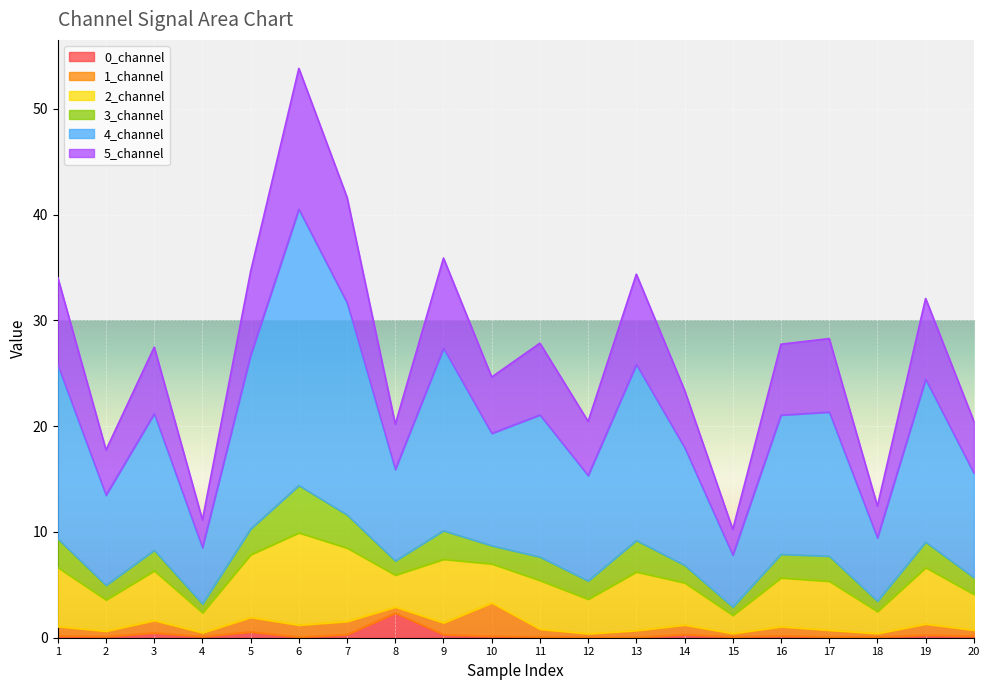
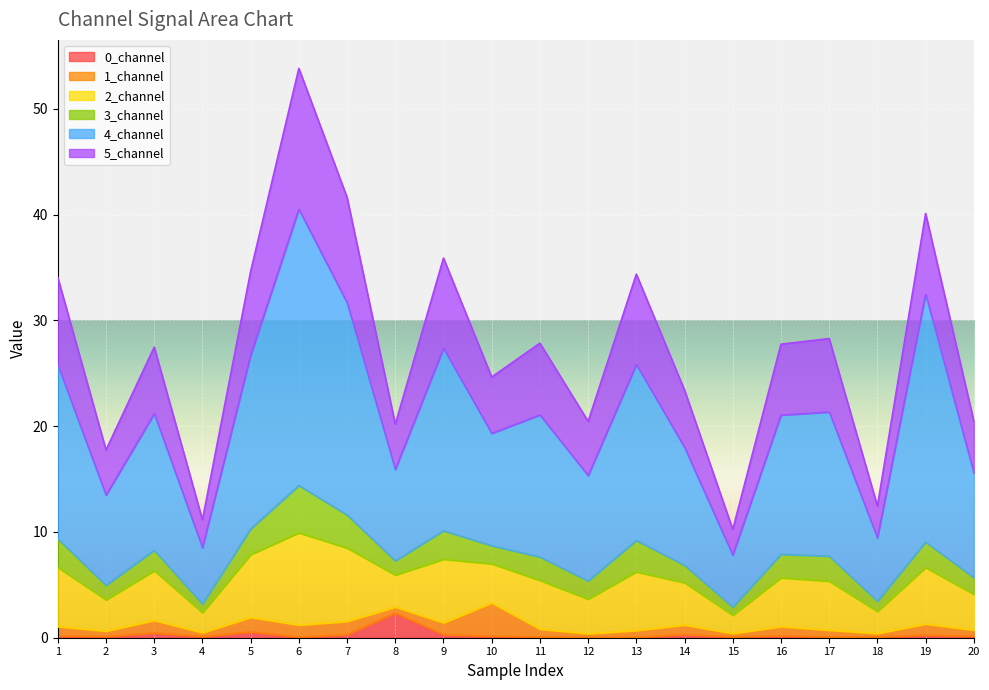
  {
    "0_channel": {
      "1": 0.2,
      "2": 0.1,
      "3": 0.4,
      "4": 0.1,
      "5": 0.5,
      "6": 0.1,
      "7": 0.3,
      "8": 2.3,
      "9": 0.3,
      "10": 0.1,
      "11": 0.1,
      "12": 0.0,
      "13": 0.0,
      "14": 0.3,
      "15": 0.1,
      "16": 0.2,
      "17": 0.1,
      "18": 0.1,
      "19": 0.2,
      "20": 0.1
    },
    "1_channel": {
      "1": 0.9,
      "2": 0.5,
      "3": 1.2,
      "4": 0.4,
      "5": 1.4,
      "6": 1.1,
      "7": 1.2,
      "8": 0.6,
      "9": 1.1,
      "10": 3.1,
      "11": 0.7,
      "12": 0.3,
      "13": 0.6,
      "14": 0.9,
      "15": 0.3,
      "16": 0.9,
      "17": 0.6,
      "18": 0.3,
      "19": 1.0,
      "20": 0.6
    },
    "2_channel": {
      "1": 5.6,
      "2": 3.0,
      "3": 4.7,
      "4": 1.9,
      "5": 5.9,
      "6": 8.7,
      "7": 6.9,
      "8": 3.0,
      "9": 6.0,
      "10": 3.7,
      "11": 4.6,
      "12": 3.3,
      "13": 5.5,
      "14": 4.0,
      "15": 1.7,
      "16": 4.6,
      "17": 4.6,
      "18": 2.1,
      "19": 5.3,
      "20": 3.4
    },
    "3_channel": {
      "1": 2.7,
      "2": 1.4,
      "3": 1.9,
      "4": 0.8,
      "5": 2.4,
      "6": 4.5,
      "7": 3.1,
      "8": 1.3,
      "9": 2.7,
      "10": 1.7,
      "11": 2.2,
      "12": 1.7,
      "13": 3.0,
      "14": 1.7,
      "15": 0.8,
      "16": 2.2,
      "17": 2.4,
      "18": 1.0,
      "19": 2.4,
      "20": 1.6
    },
    "4_channel": {
      "1": 16.4,
      "2": 8.5,
      "3": 12.9,
      "4": 5.3,
      "5": 16.4,
      "6": 26.1,
      "7": 20.1,
      "8": 8.6,
      "9": 17.2,
      "10": 10.6,
      "11": 13.4,
      "12": 10.0,
      "13": 16.6,
      "14": 11.1,
      "15": 4.9,
      "16": 13.2,
      "17": 13.6,
      "18": 6.0,
-     "19": 15.4,
+     "19": 23.4,
      "20": 9.9
    },
    "5_channel": {
      "1": 8.3,
      "2": 4.3,
      "3": 6.3,
      "4": 2.6,
      "5": 7.9,
      "6": 13.3,
      "7": 10.0,
      "8": 4.3,
      "9": 8.5,
      "10": 5.3,
      "11": 6.8,
      "12": 5.1,
      "13": 8.6,
      "14": 5.4,
      "15": 2.4,
      "16": 6.7,
      "17": 7.0,
      "18": 3.0,
      "19": 7.6,
      "20": 4.9
    }
  }
